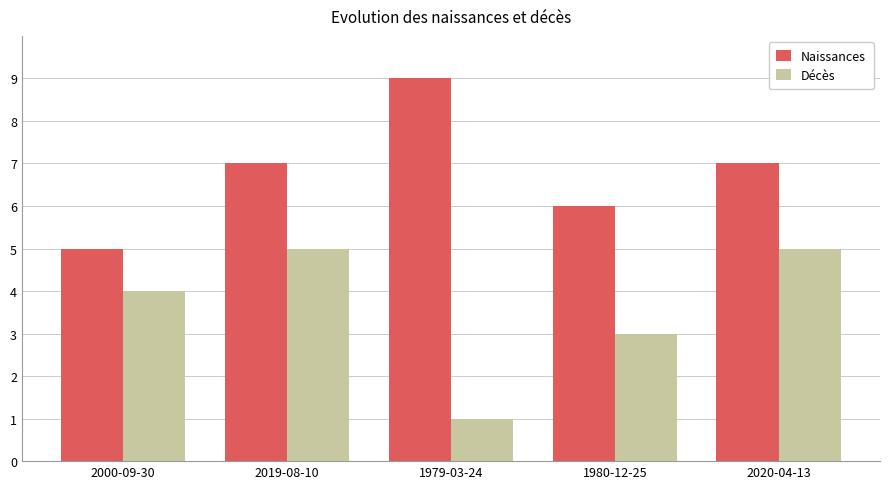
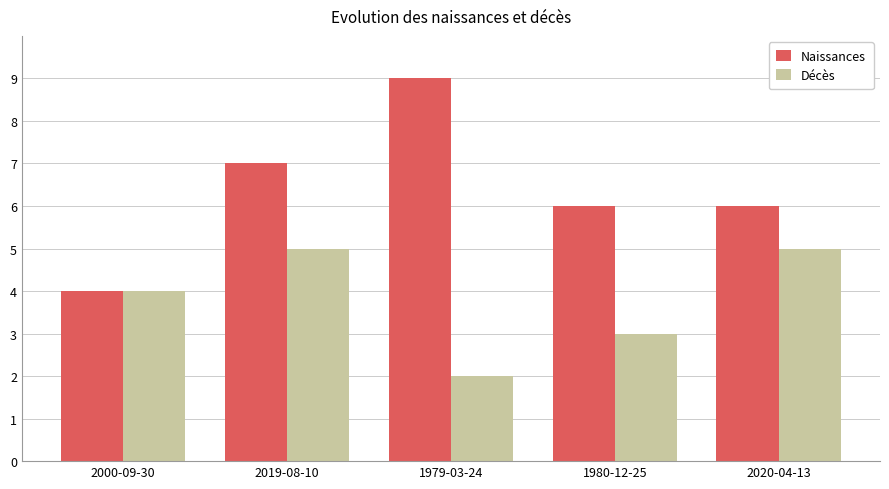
  {
    "Naissances": {
-     "2000-09-30": 5,
+     "2000-09-30": 4,
      "2019-08-10": 7,
      "1979-03-24": 9,
      "1980-12-25": 6,
-     "2020-04-13": 7
+     "2020-04-13": 6
    },
    "Décès": {
      "2000-09-30": 4,
      "2019-08-10": 5,
-     "1979-03-24": 1,
+     "1979-03-24": 2,
      "1980-12-25": 3,
      "2020-04-13": 5
    }
  }
